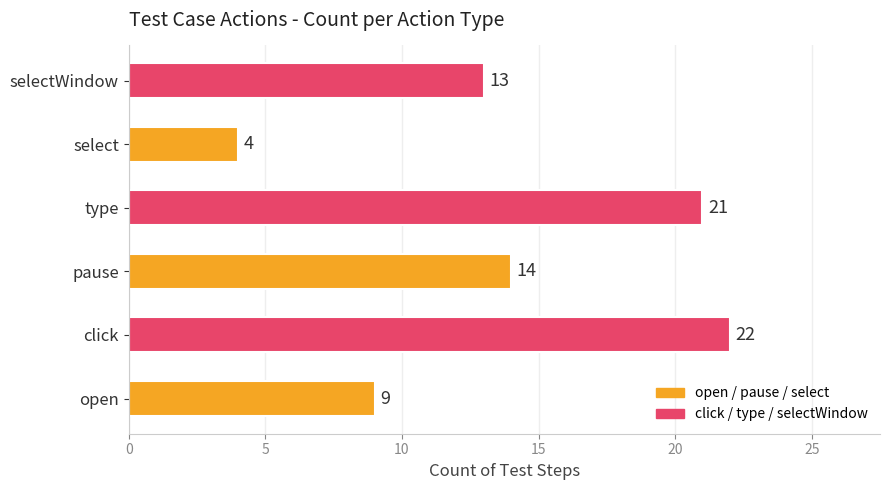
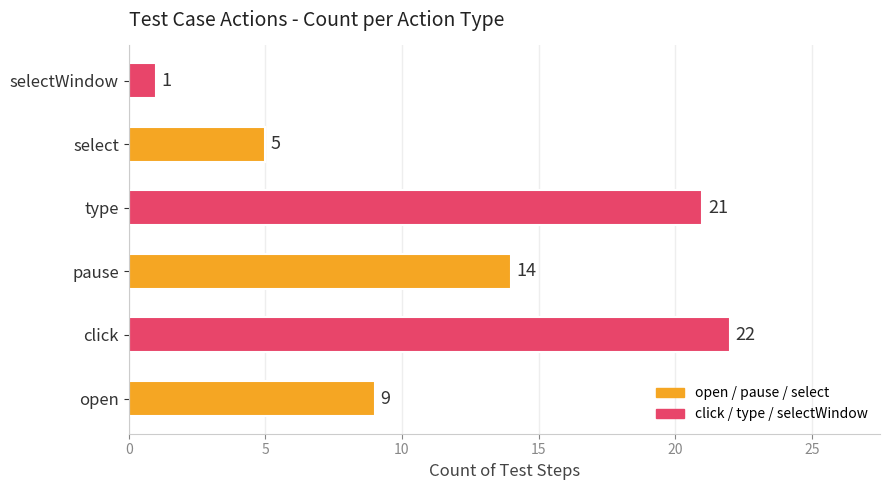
  {
-   "selectWindow": 13,
-   "select": 4,
+   "selectWindow": 1,
+   "select": 5,
    "type": 21,
    "pause": 14,
    "click": 22,
    "open": 9
  }
